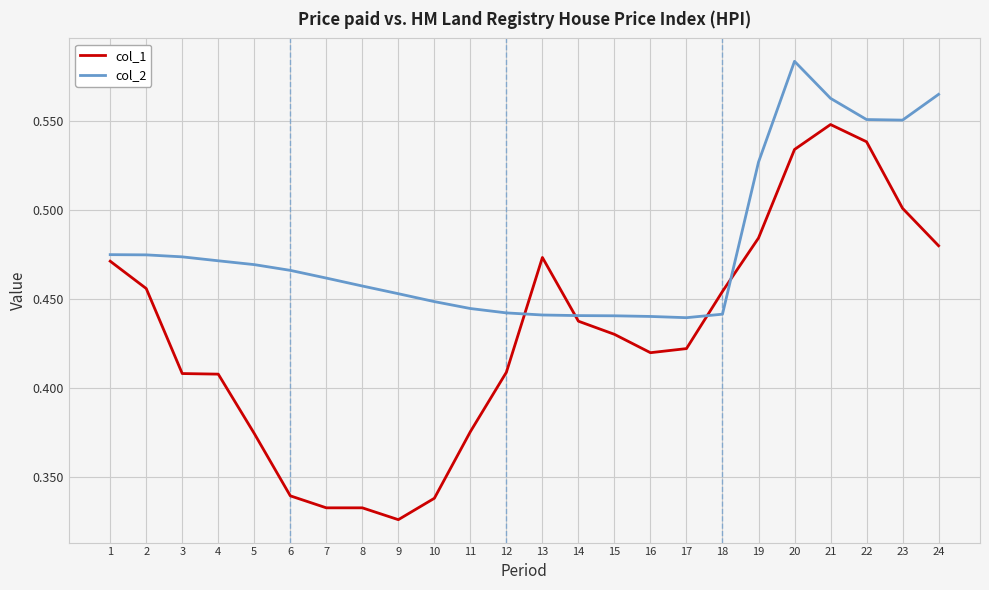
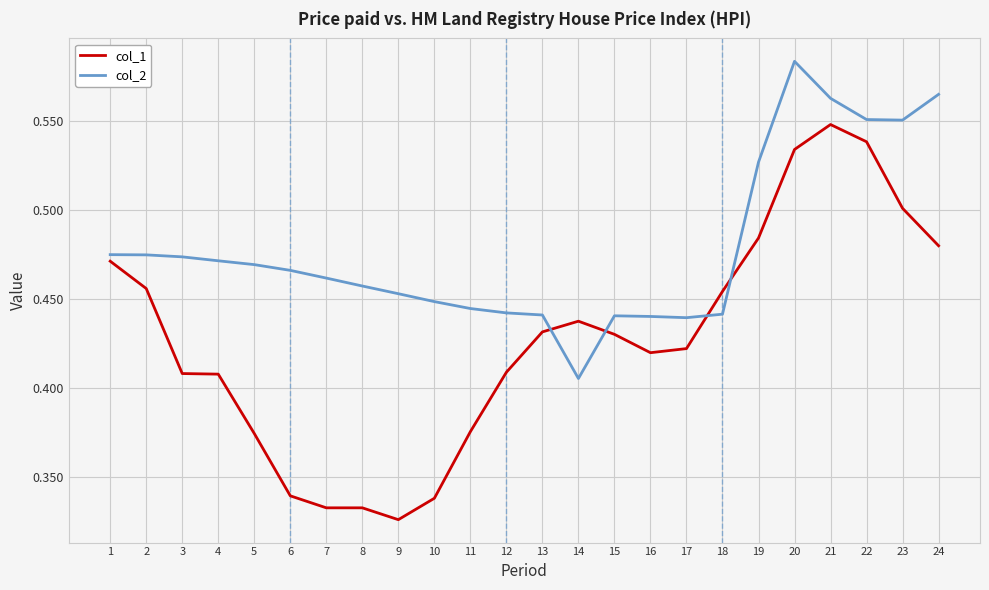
  {
    "col_1": {
      "1": 0.471,
      "2": 0.456,
      "3": 0.408,
      "4": 0.408,
      "5": 0.375,
      "6": 0.340,
      "7": 0.333,
      "8": 0.333,
      "9": 0.326,
      "10": 0.338,
      "11": 0.376,
      "12": 0.409,
-     "13": 0.473,
+     "13": 0.432,
      "14": 0.438,
      "15": 0.430,
      "16": 0.420,
      "17": 0.422,
      "18": 0.454,
      "19": 0.484,
      "20": 0.534,
      "21": 0.548,
      "22": 0.538,
      "23": 0.501,
      "24": 0.480
    },
    "col_2": {
      "1": 0.475,
      "2": 0.475,
      "3": 0.474,
      "4": 0.472,
      "5": 0.469,
      "6": 0.466,
      "7": 0.462,
      "8": 0.457,
      "9": 0.453,
      "10": 0.449,
      "11": 0.445,
      "12": 0.442,
      "13": 0.441,
-     "14": 0.441,
+     "14": 0.406,
      "15": 0.441,
      "16": 0.440,
      "17": 0.440,
      "18": 0.442,
      "19": 0.527,
      "20": 0.583,
      "21": 0.563,
      "22": 0.551,
      "23": 0.550,
      "24": 0.565
    }
  }
